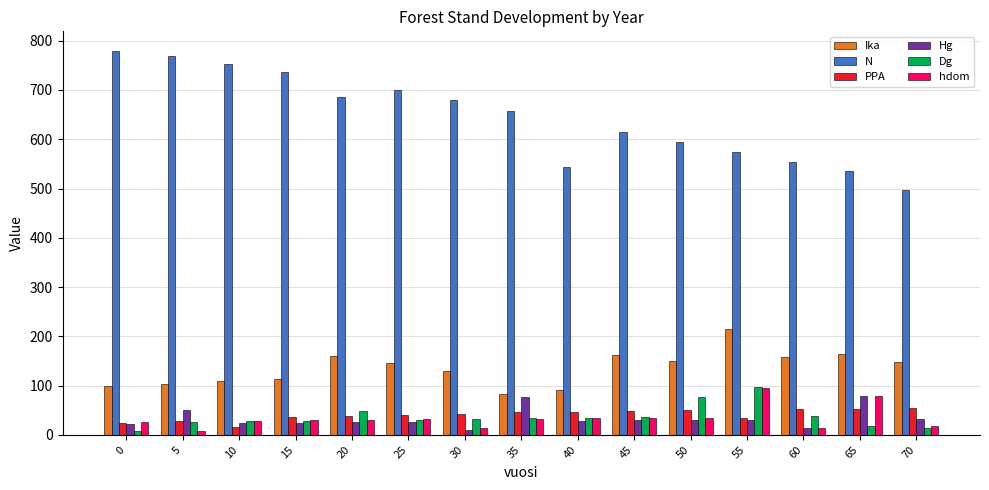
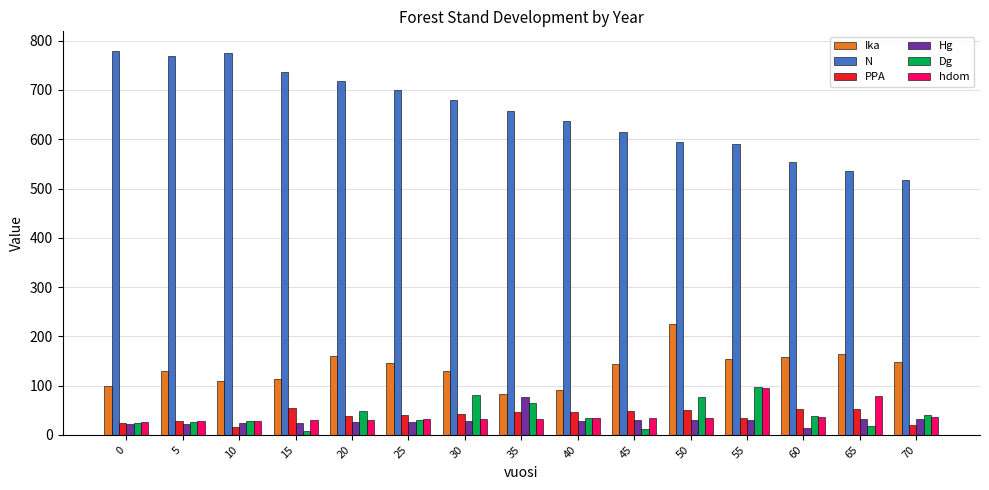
  {
    "Ika": {
      "0": 100,
-     "5": 100,
+     "5": 130,
      "10": 110,
      "15": 110,
      "20": 160,
      "25": 150,
      "30": 130,
      "35": 80,
      "40": 90,
-     "45": 160,
-     "50": 150,
-     "55": 210,
+     "45": 140,
+     "50": 230,
+     "55": 150,
      "60": 160,
      "65": 160,
      "70": 150
    },
    "N": {
      "0": 780,
      "5": 770,
-     "10": 750,
+     "10": 780,
      "15": 740,
-     "20": 690,
+     "20": 720,
      "25": 700,
      "30": 680,
      "35": 660,
-     "40": 540,
+     "40": 640,
      "45": 620,
      "50": 590,
-     "55": 570,
+     "55": 590,
      "60": 550,
      "65": 540,
-     "70": 500
+     "70": 520
    },
    "PPA": {
      "0": 30,
      "5": 30,
      "10": 20,
-     "15": 40,
+     "15": 50,
      "20": 40,
      "25": 40,
      "30": 40,
      "35": 50,
      "40": 50,
      "45": 50,
      "50": 50,
      "55": 30,
      "60": 50,
      "65": 50,
-     "70": 50
+     "70": 20
    },
    "Hg": {
      "0": 20,
-     "5": 50,
+     "5": 20,
      "10": 20,
      "15": 30,
      "20": 30,
      "25": 30,
-     "30": 10,
+     "30": 30,
      "35": 80,
      "40": 30,
      "45": 30,
      "50": 30,
      "55": 30,
      "60": 10,
-     "65": 80,
+     "65": 30,
      "70": 30
    },
    "Dg": {
-     "0": 10,
+     "0": 20,
      "5": 30,
      "10": 30,
-     "15": 30,
+     "15": 10,
      "20": 50,
      "25": 30,
-     "30": 30,
-     "35": 30,
+     "30": 80,
+     "35": 60,
      "40": 30,
-     "45": 40,
+     "45": 10,
      "50": 80,
      "55": 100,
      "60": 40,
      "65": 20,
-     "70": 10
+     "70": 40
    },
    "hdom": {
      "0": 30,
-     "5": 10,
+     "5": 30,
      "10": 30,
      "15": 30,
      "20": 30,
      "25": 30,
-     "30": 10,
+     "30": 30,
      "35": 30,
      "40": 30,
      "45": 30,
      "50": 30,
      "55": 90,
-     "60": 10,
+     "60": 40,
      "65": 80,
-     "70": 20
+     "70": 40
    }
  }
